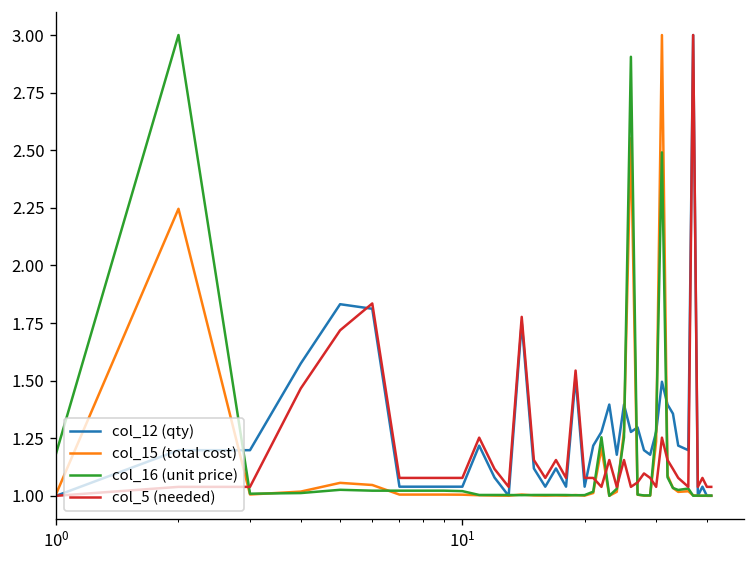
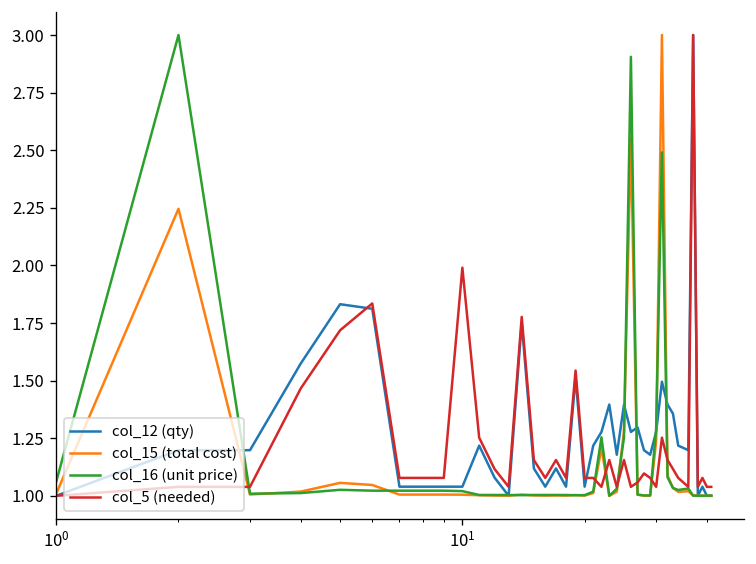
  {
    "col_12 (qty)": {
      "10^1": 1.04
    },
    "col_15 (total cost)": {
      "10^1": 1.00
    },
    "col_16 (unit price)": {
-     "10^0": 1.19,
+     "10^0": 1.06,
      "10^1": 1.02
    },
    "col_5 (needed)": {
-     "10^1": 1.08
+     "10^1": 1.99
    }
  }
